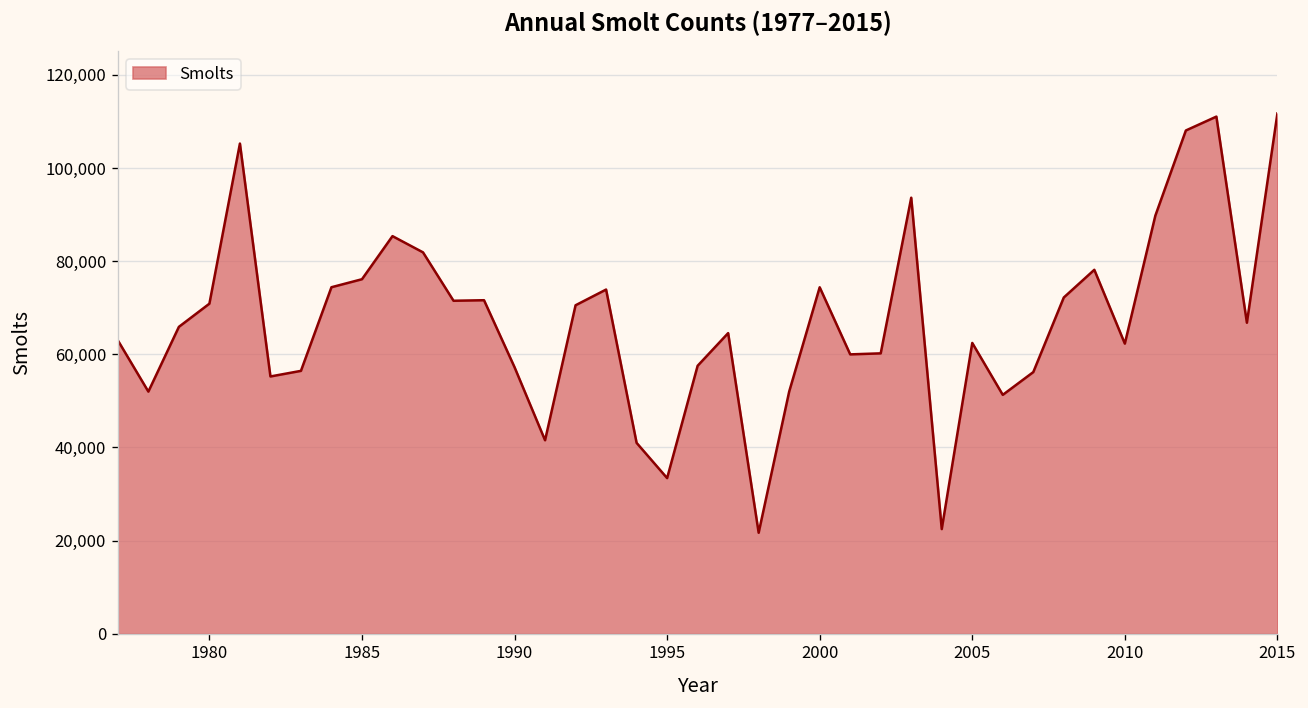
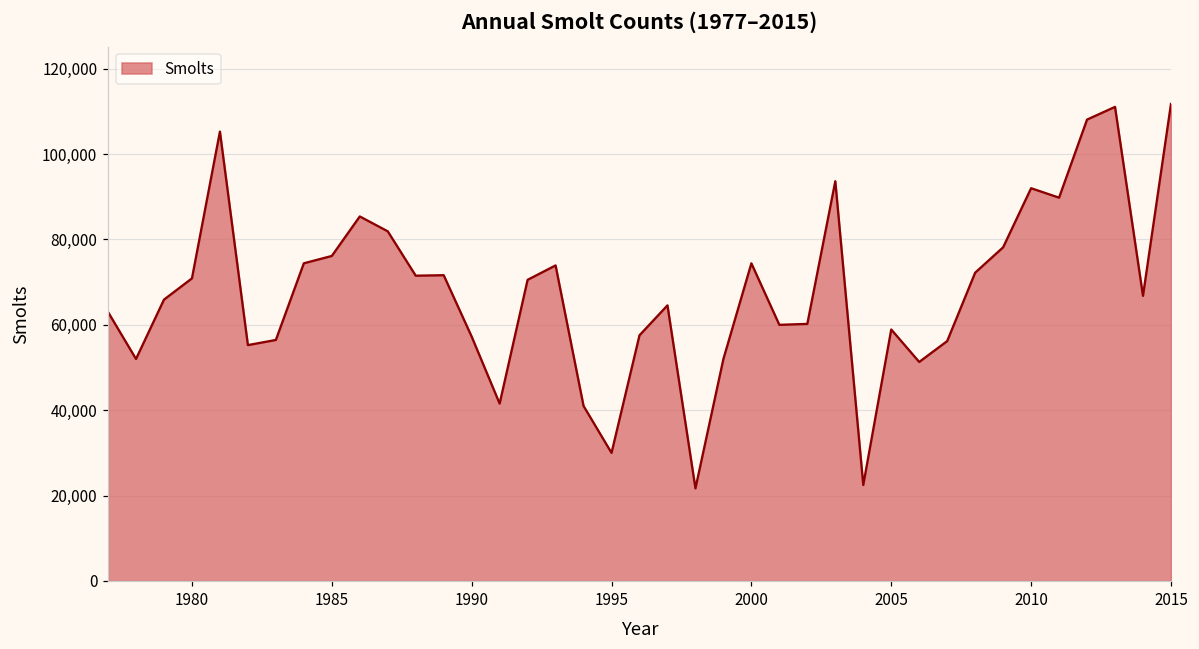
  {
    "1980": "71,000",
    "1985": "76,000",
    "1990": "57,000",
-   "1995": "33,000",
+   "1995": "30,000",
    "2000": "74,000",
-   "2005": "62,000",
-   "2010": "62,000",
+   "2005": "59,000",
+   "2010": "92,000",
    "2015": "112,000"
  }
